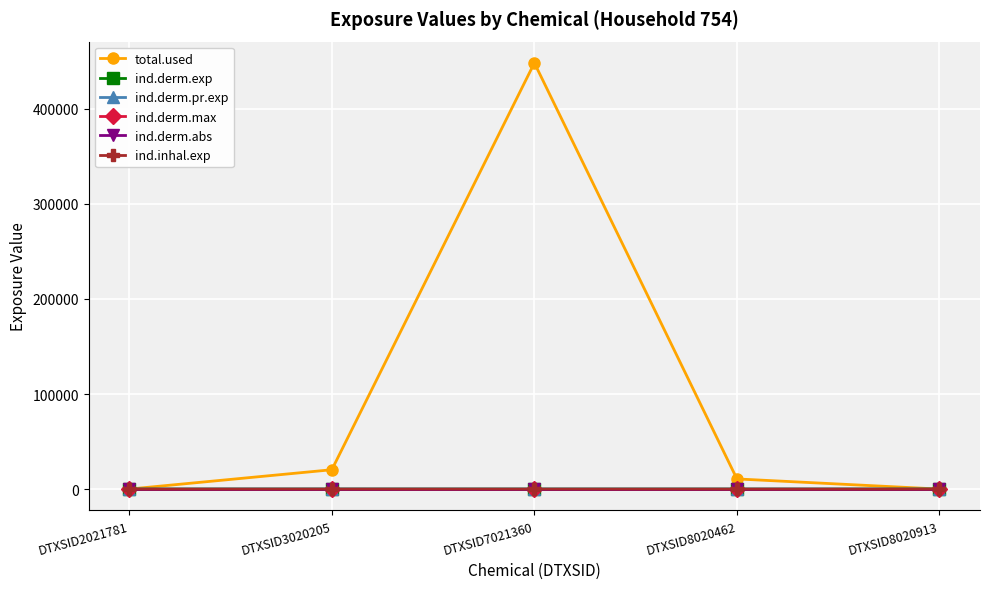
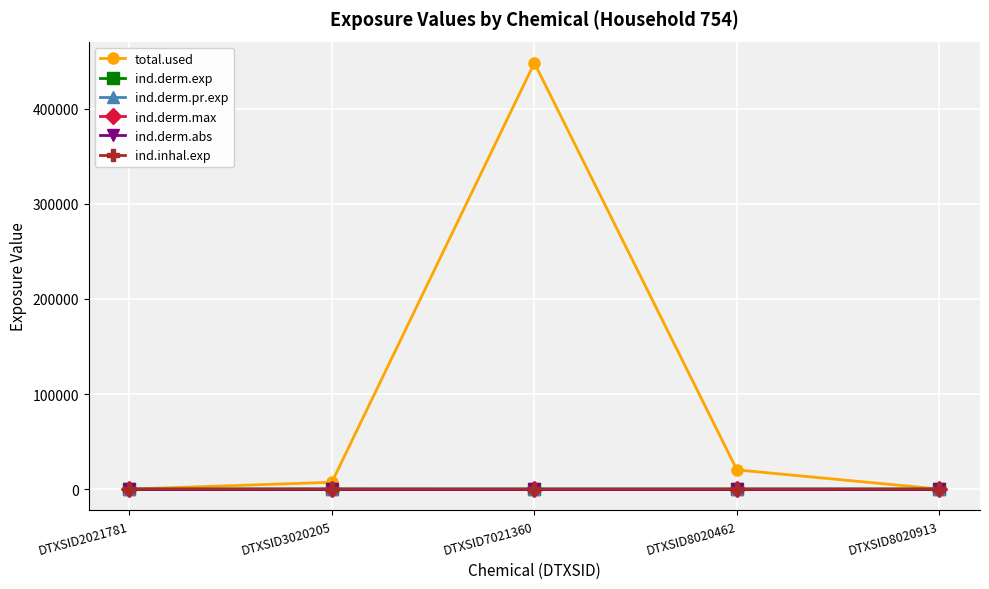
  {
    "total.used": {
-     "DTXSID3020205": 20000,
+     "DTXSID3020205": 10000,
      "DTXSID7021360": 450000,
-     "DTXSID8020462": 10000
+     "DTXSID8020462": 20000
    },
    "ind.inhal.exp": {
      "DTXSID3020205": 0,
      "DTXSID7021360": 0,
      "DTXSID8020462": 0
    }
  }
